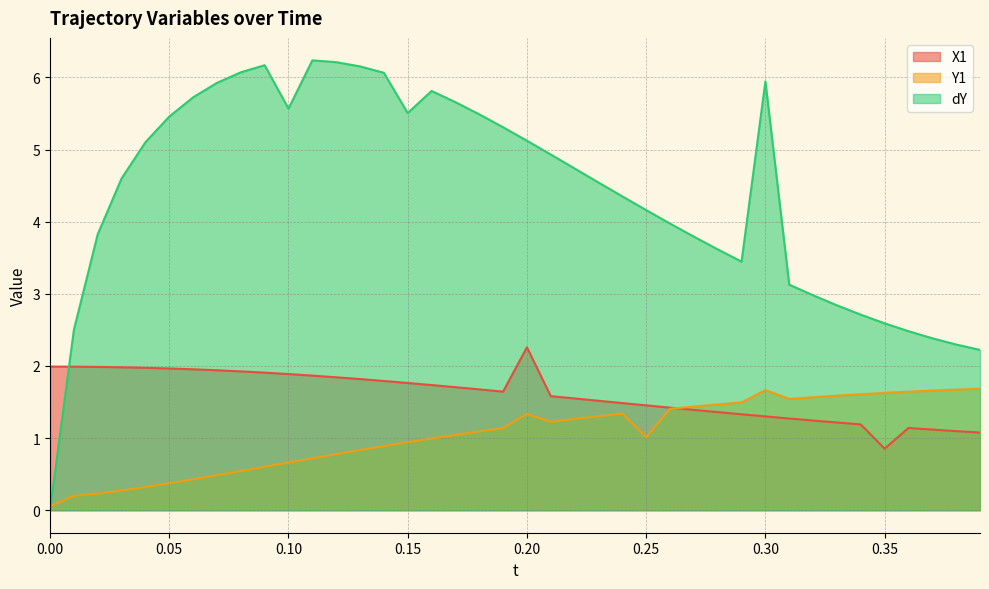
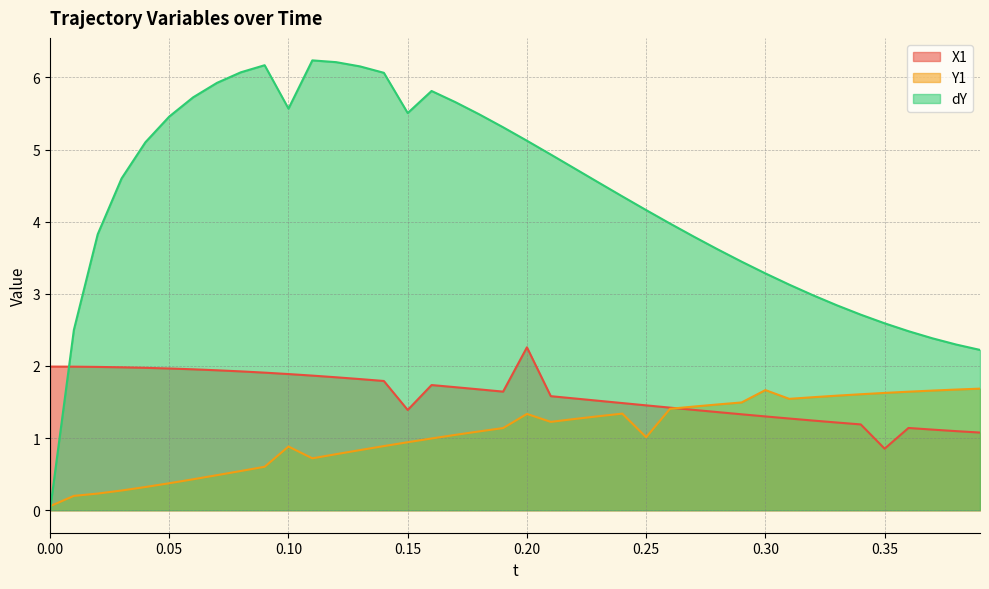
  {
    "X1": {
      "0.00": 2.0,
      "0.05": 2.0,
      "0.10": 1.9,
-     "0.15": 1.8,
+     "0.15": 1.4,
      "0.20": 2.3,
      "0.25": 1.5,
      "0.30": 1.3,
      "0.35": 0.9
    },
    "Y1": {
      "0.00": 0.1,
      "0.05": 0.4,
-     "0.10": 0.7,
+     "0.10": 0.9,
      "0.15": 0.9,
      "0.20": 1.3,
      "0.25": 1.0,
      "0.30": 1.7,
      "0.35": 1.6
    },
    "dY": {
      "0.00": 0.0,
      "0.05": 5.5,
      "0.10": 5.6,
      "0.15": 5.5,
      "0.20": 5.1,
      "0.25": 4.2,
-     "0.30": 5.9,
+     "0.30": 3.3,
      "0.35": 2.6
    }
  }
